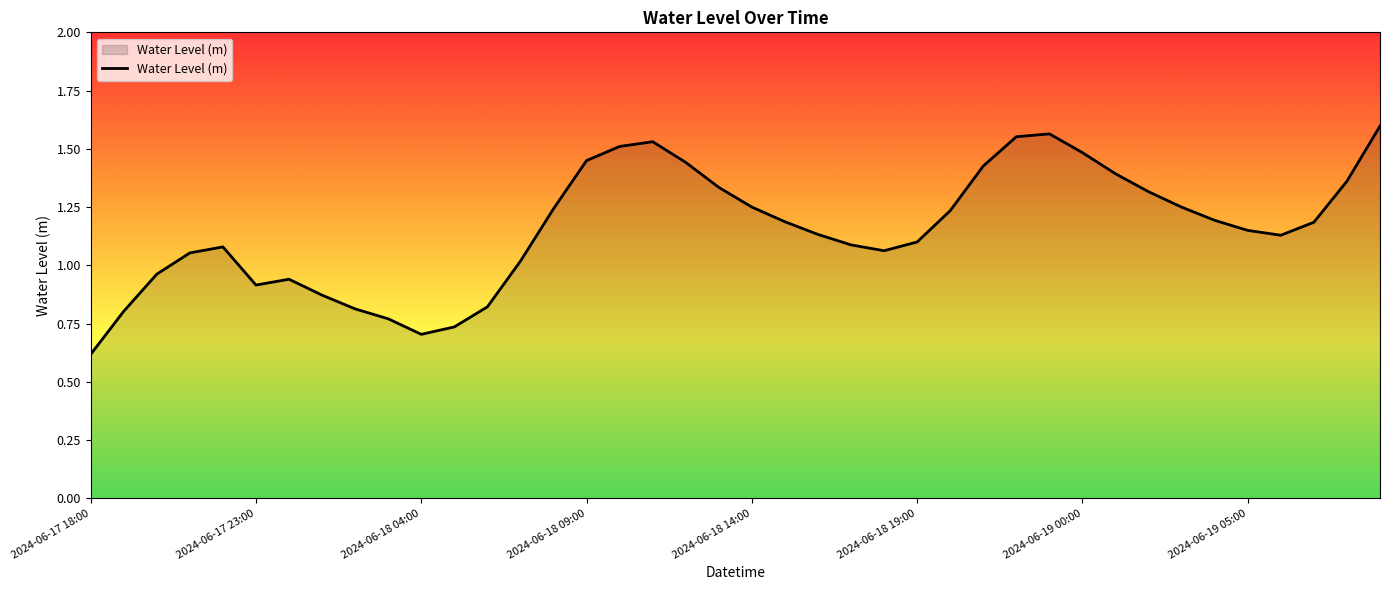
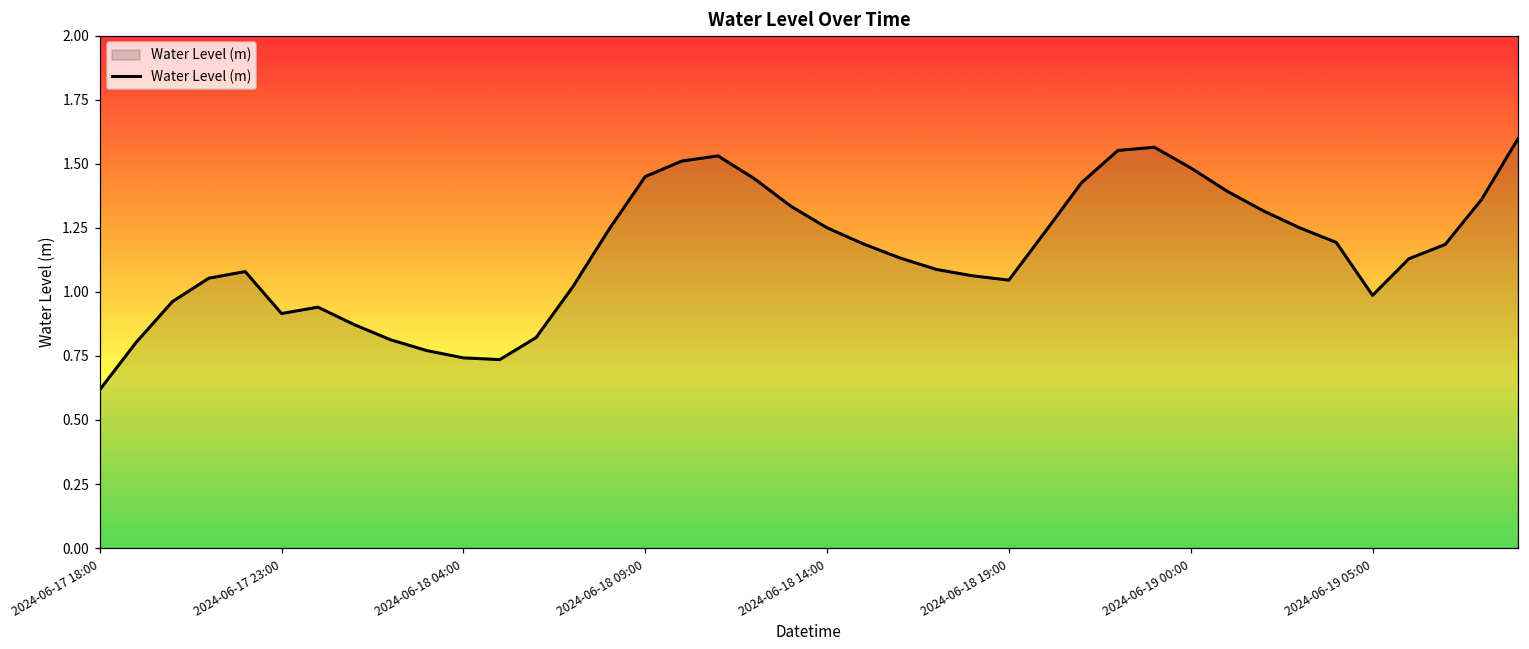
  {
    "2024-06-17 18:00": 0.62,
    "2024-06-17 23:00": 0.92,
-   "2024-06-18 04:00": 0.70,
+   "2024-06-18 04:00": 0.74,
    "2024-06-18 09:00": 1.45,
    "2024-06-18 14:00": 1.25,
-   "2024-06-18 19:00": 1.10,
+   "2024-06-18 19:00": 1.05,
    "2024-06-19 00:00": 1.48,
-   "2024-06-19 05:00": 1.15
+   "2024-06-19 05:00": 0.99
  }
